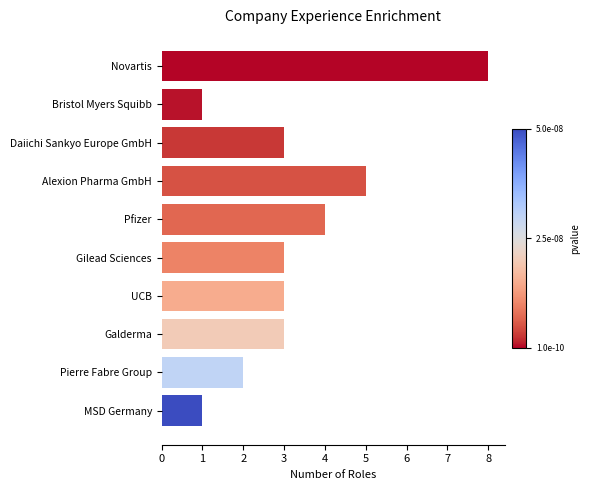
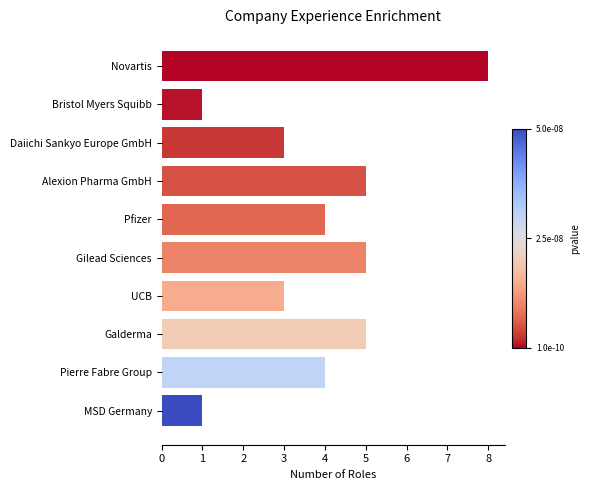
  {
    "Novartis": 8,
    "Bristol Myers Squibb": 1,
    "Daiichi Sankyo Europe GmbH": 3,
    "Alexion Pharma GmbH": 5,
    "Pfizer": 4,
-   "Gilead Sciences": 3,
+   "Gilead Sciences": 5,
    "UCB": 3,
-   "Galderma": 3,
-   "Pierre Fabre Group": 2,
+   "Galderma": 5,
+   "Pierre Fabre Group": 4,
    "MSD Germany": 1
  }
